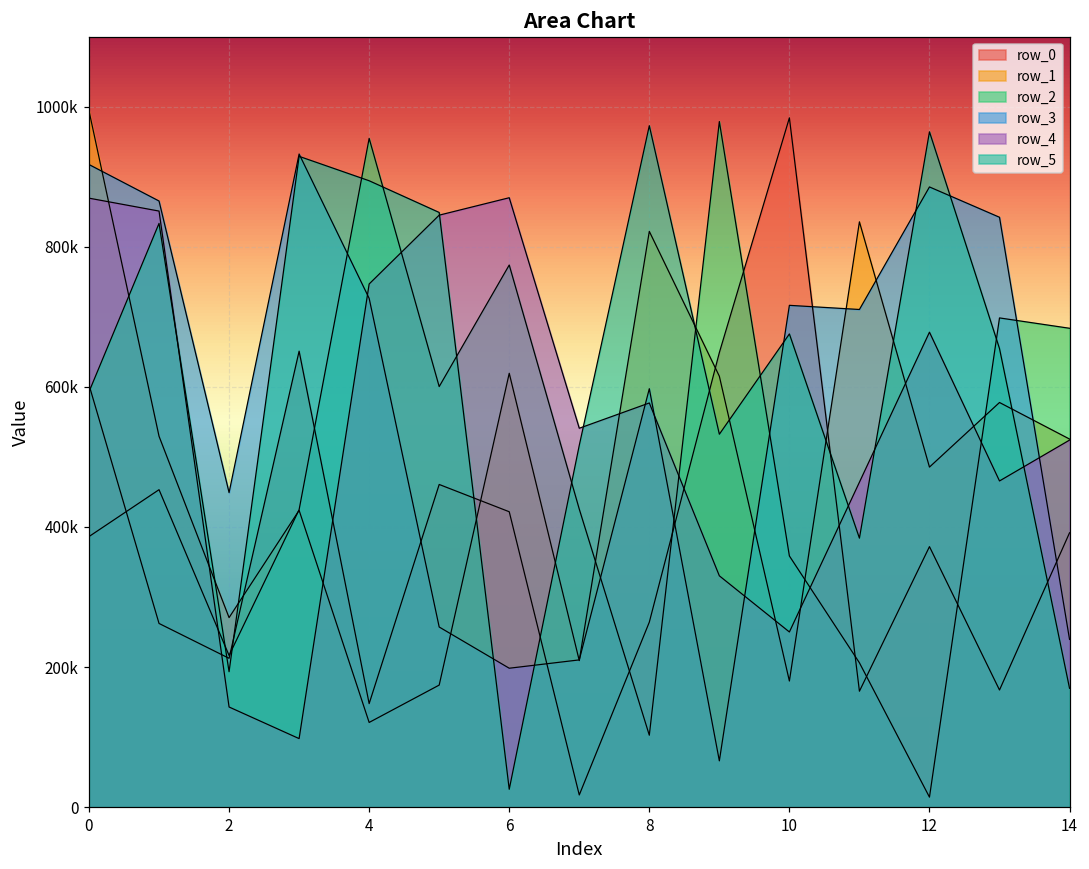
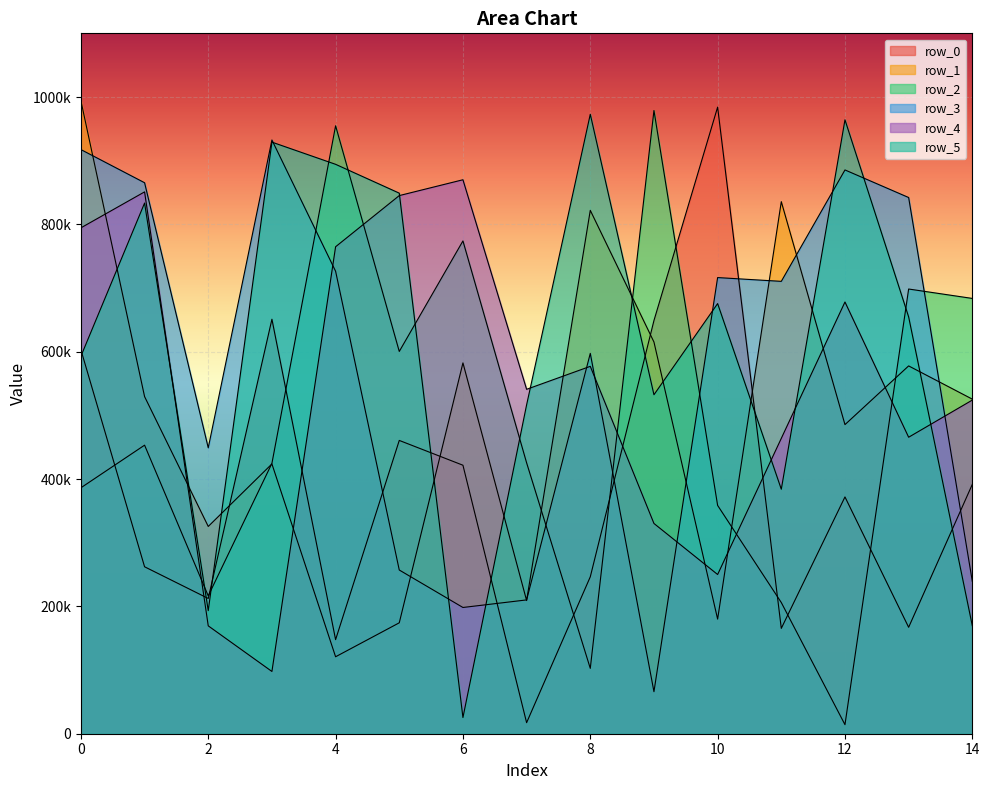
  {
    "row_0": {
      "0": 600000,
      "2": 210000,
      "4": 150000,
      "6": 420000,
-     "8": 260000,
+     "8": 250000,
      "10": 980000,
      "12": 370000,
      "14": 390000
    },
    "row_1": {
      "0": 990000,
-     "2": 270000,
+     "2": 330000,
      "4": 120000,
-     "6": 620000,
+     "6": 580000,
      "8": 820000,
      "10": 180000,
      "12": 490000
    },
    "row_3": {
      "0": 920000,
      "2": 450000,
      "4": 730000,
      "6": 200000,
      "8": 600000,
      "10": 720000,
      "12": 890000,
      "14": 240000
    },
    "row_4": {
-     "0": 870000,
-     "2": 140000,
-     "4": 750000,
+     "0": 790000,
+     "2": 170000,
+     "4": 760000,
      "6": 870000,
      "8": 580000,
      "10": 250000,
      "12": 680000
    }
  }
